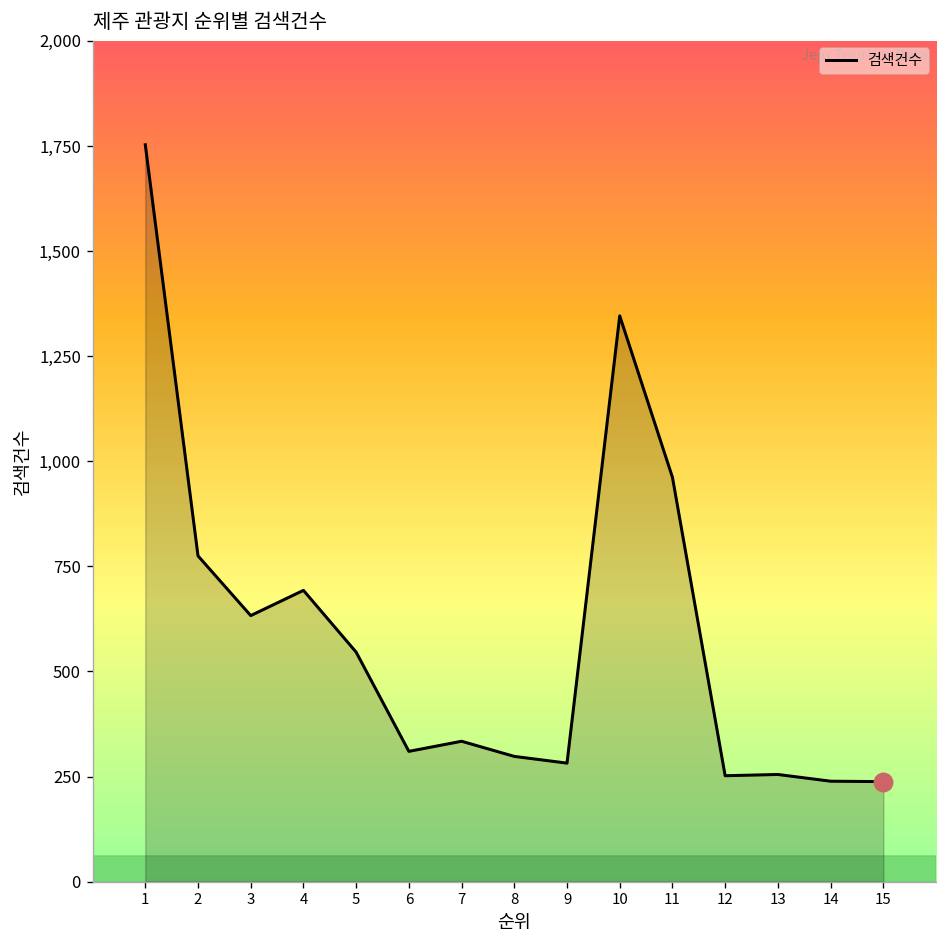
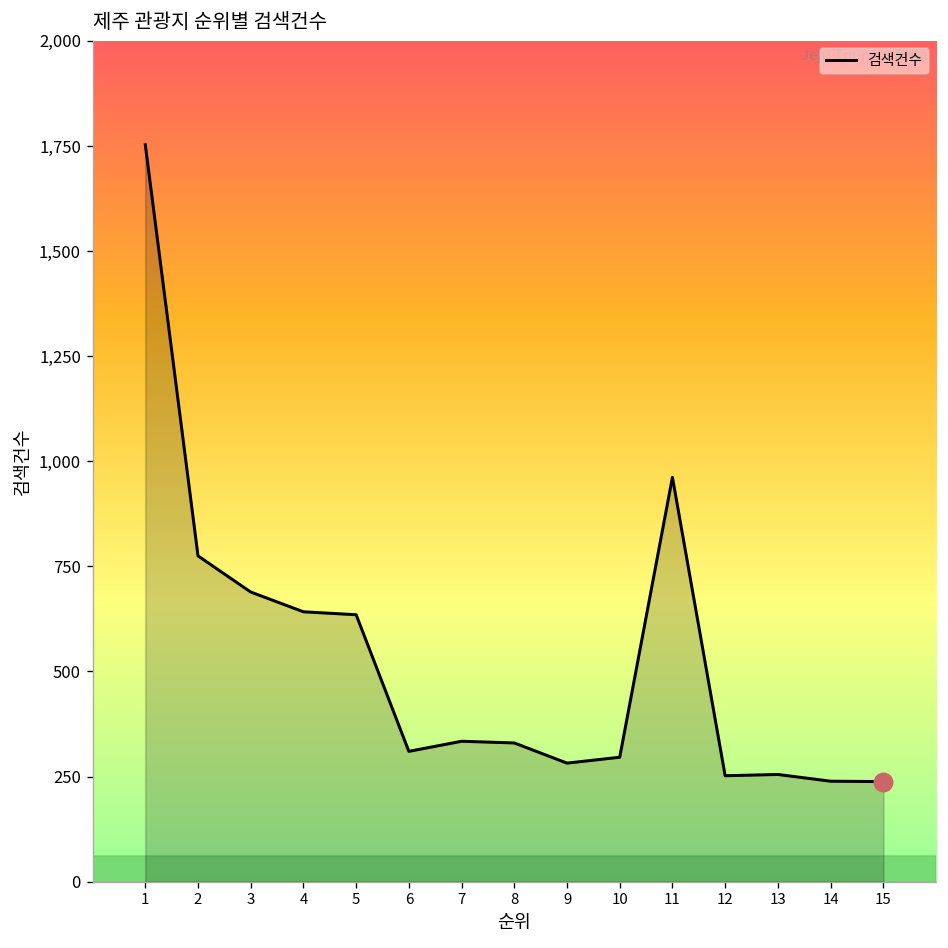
  {
    "검색건수": {
      "1": "1,750",
      "2": "780",
-     "3": "630",
-     "4": "690",
-     "5": "550",
+     "3": "690",
+     "4": "640",
+     "5": "640",
      "6": "310",
      "7": "330",
-     "8": "300",
+     "8": "330",
      "9": "280",
-     "10": "1,350",
+     "10": "300",
      "11": "960",
      "12": "250",
      "13": "260",
      "14": "240"
    }
  }
